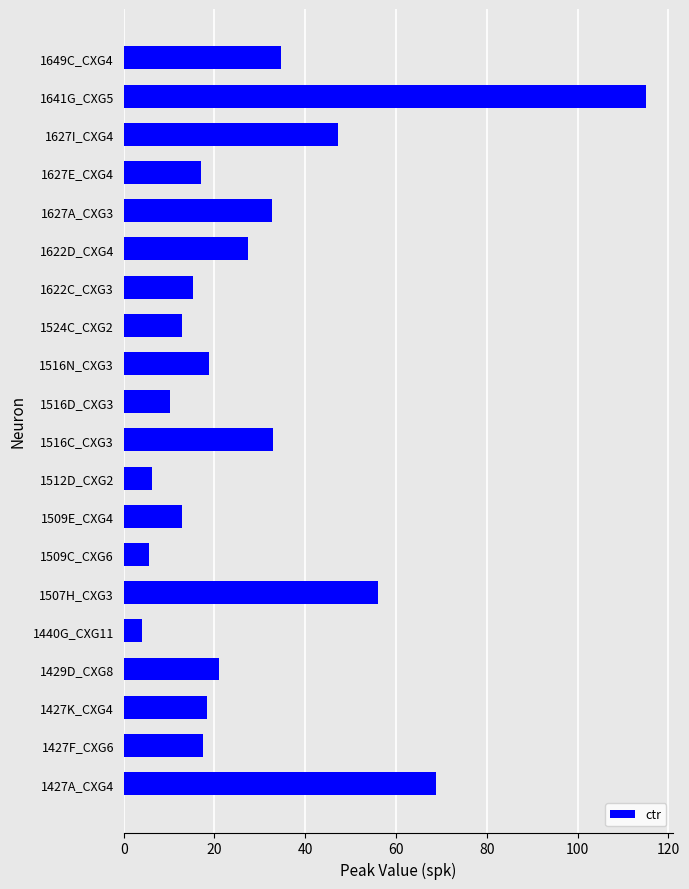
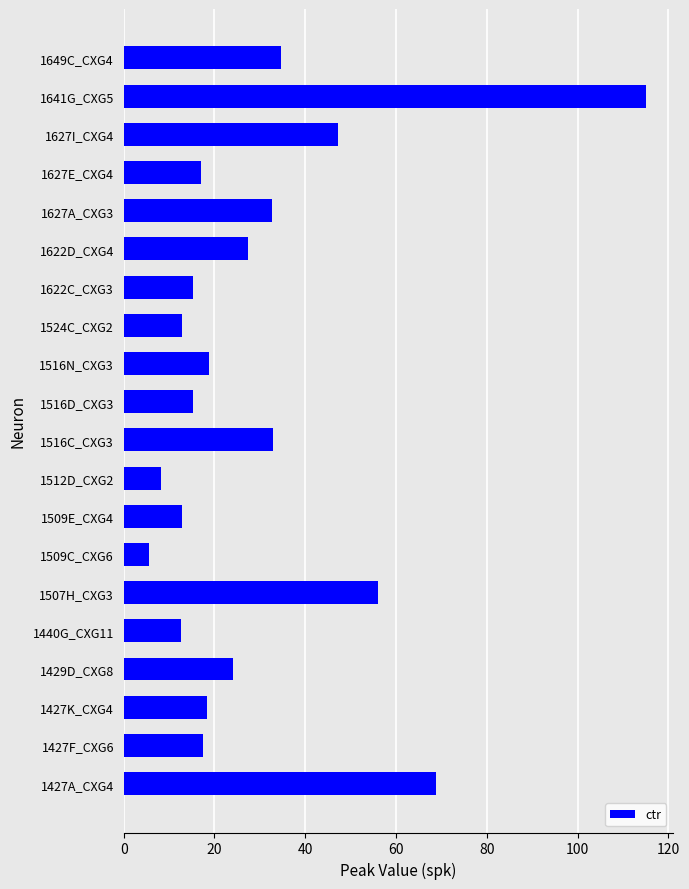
  {
    "1649C_CXG4": 35,
    "1641G_CXG5": 115,
    "1627I_CXG4": 47,
    "1627E_CXG4": 17,
    "1627A_CXG3": 33,
    "1622D_CXG4": 27,
    "1622C_CXG3": 15,
    "1524C_CXG2": 13,
    "1516N_CXG3": 19,
-   "1516D_CXG3": 10,
+   "1516D_CXG3": 15,
    "1516C_CXG3": 33,
-   "1512D_CXG2": 6,
+   "1512D_CXG2": 8,
    "1509E_CXG4": 13,
    "1509C_CXG6": 6,
    "1507H_CXG3": 56,
-   "1440G_CXG11": 4,
-   "1429D_CXG8": 21,
+   "1440G_CXG11": 13,
+   "1429D_CXG8": 24,
    "1427K_CXG4": 18,
    "1427F_CXG6": 17,
    "1427A_CXG4": 69
  }
